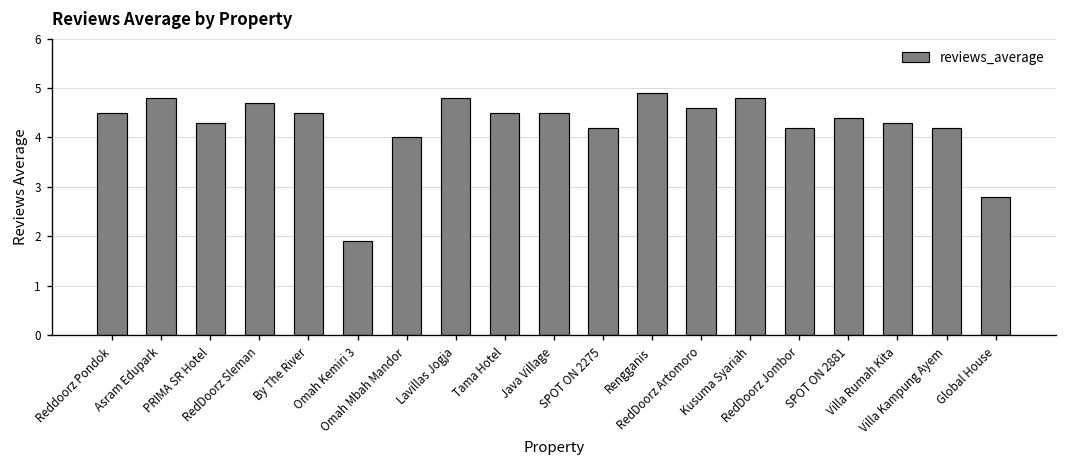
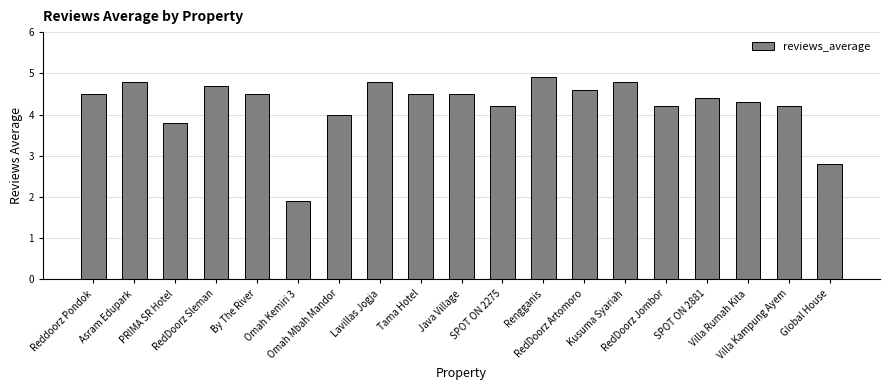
  {
    "Reddoorz Pondok": 4.5,
    "Asram Edupark": 4.8,
-   "PRIMA SR Hotel": 4.3,
+   "PRIMA SR Hotel": 3.8,
    "RedDoorz Sleman": 4.7,
    "By The River": 4.5,
    "Omah Kemiri 3": 1.9,
    "Omah Mbah Mandor": 4.0,
    "Lavillas Jogja": 4.8,
    "Tama Hotel": 4.5,
    "Java Village": 4.5,
    "SPOT ON 2275": 4.2,
    "Rengganis": 4.9,
    "RedDoorz Artomoro": 4.6,
    "Kusuma Syariah": 4.8,
    "RedDoorz Jombor": 4.2,
    "SPOT ON 2881": 4.4,
    "Villa Rumah Kita": 4.3,
    "Villa Kampung Ayem": 4.2,
    "Global House": 2.8
  }
